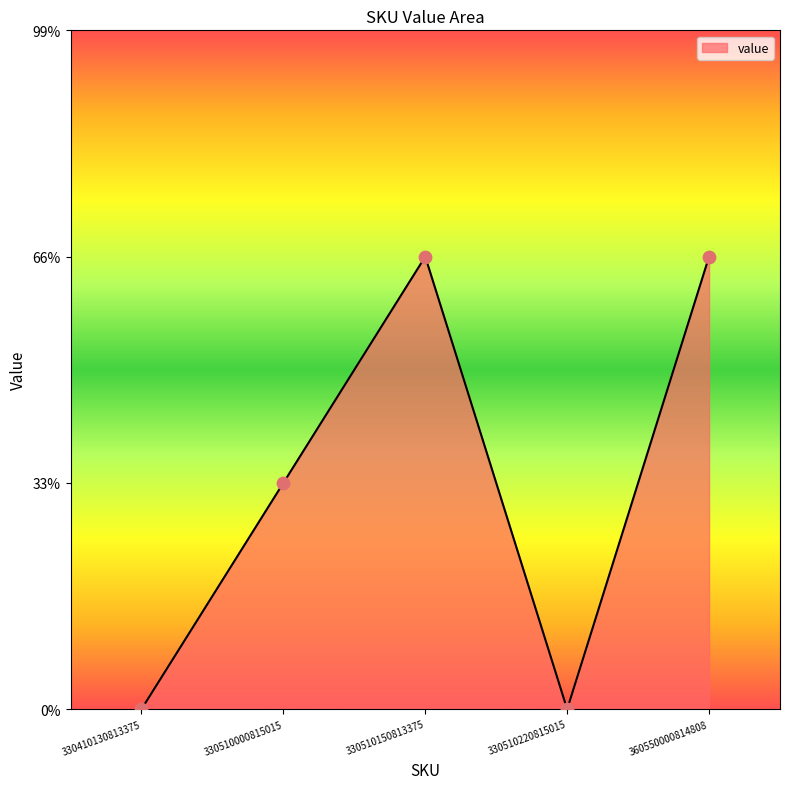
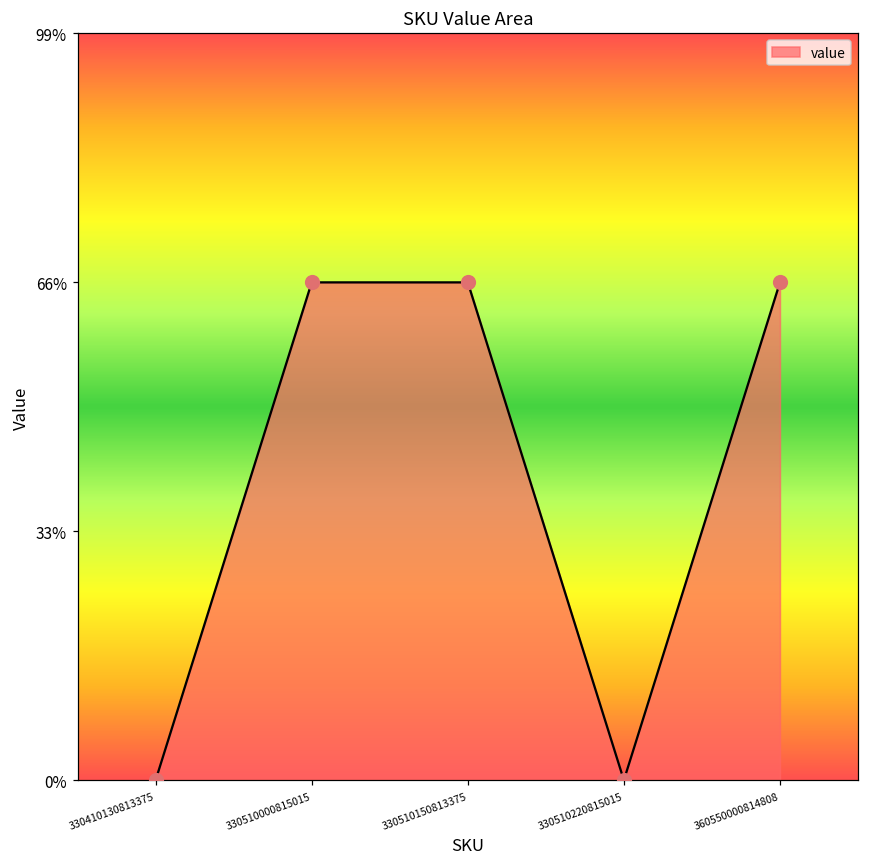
  {
    "330410130813375": "0%",
-   "330510000815015": "33%",
+   "330510000815015": "66%",
    "330510150813375": "66%",
    "330510220815015": "0%",
    "360550000814808": "66%"
  }
